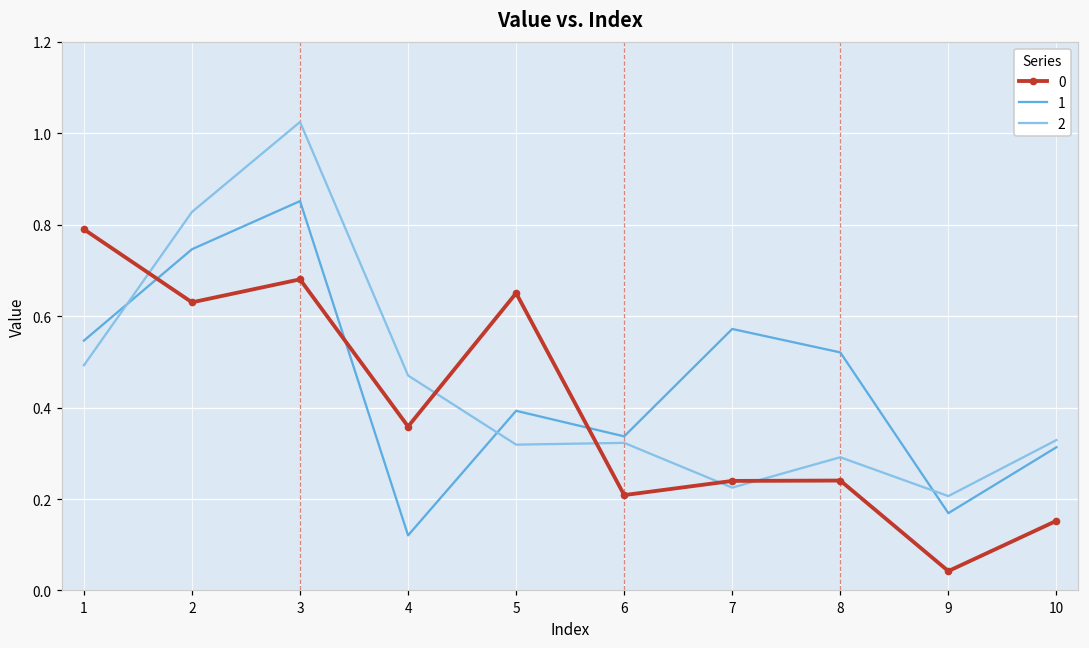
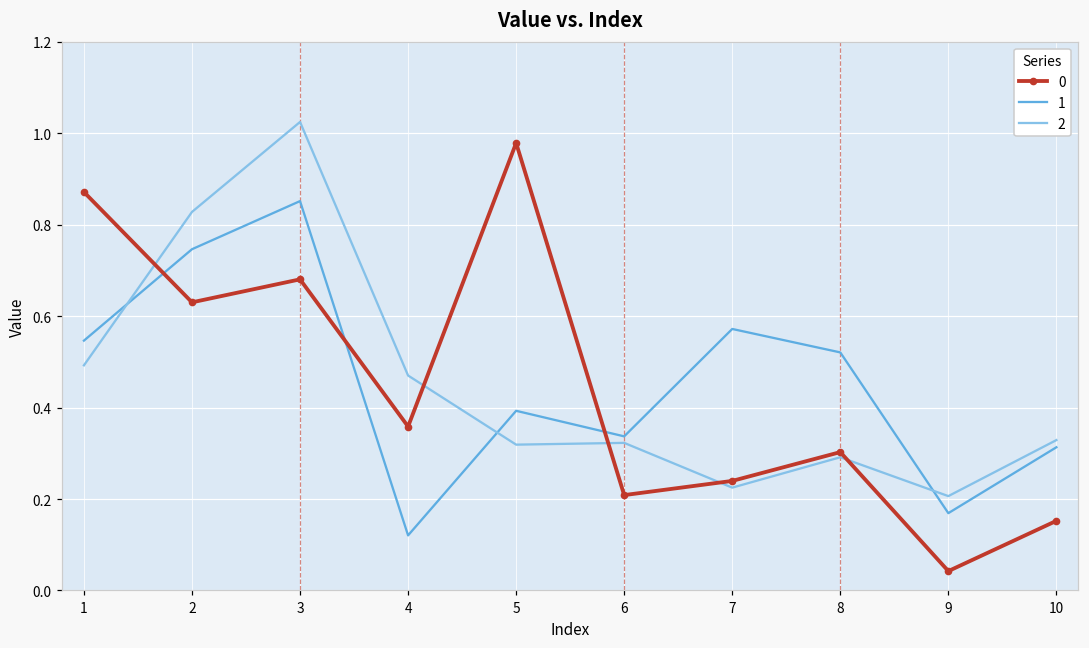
  {
    "0": {
-     "1": 0.79,
+     "1": 0.87,
      "2": 0.63,
      "3": 0.68,
      "4": 0.36,
-     "5": 0.65,
+     "5": 0.98,
      "6": 0.21,
      "7": 0.24,
-     "8": 0.24,
+     "8": 0.30,
      "9": 0.04,
      "10": 0.15
    }
  }
